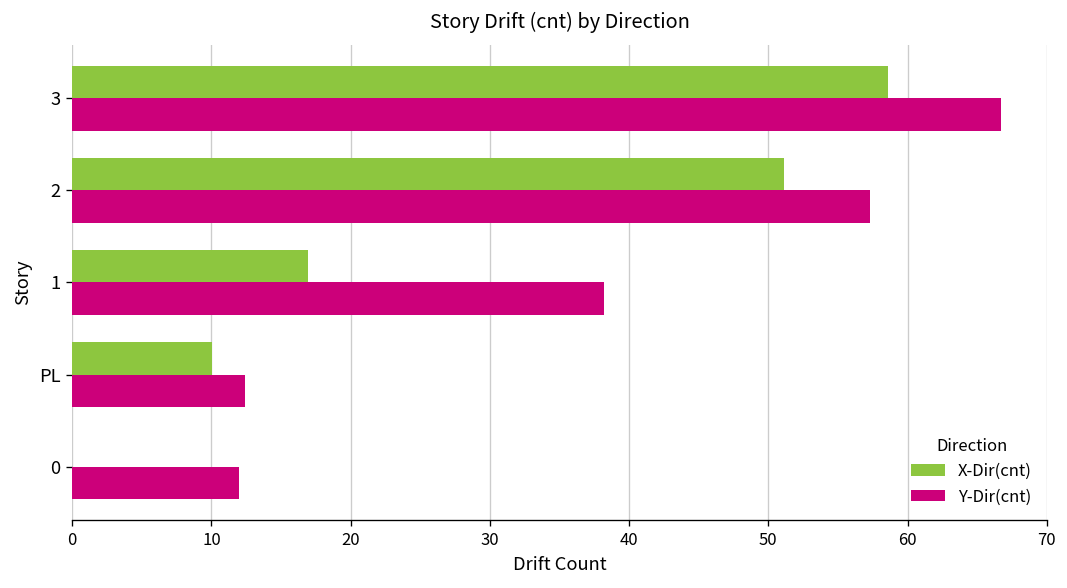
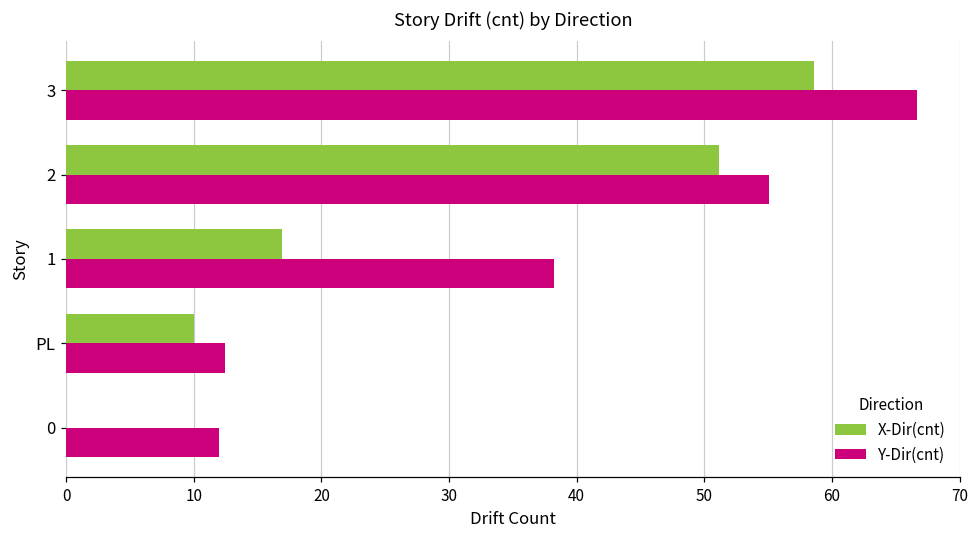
  {
    "X-Dir(cnt)": {
      "3": 58.6,
      "2": 51.2,
      "1": 16.9,
      "PL": 10.0,
      "0": 0.0
    },
    "Y-Dir(cnt)": {
      "3": 66.7,
-     "2": 57.3,
+     "2": 55.1,
      "1": 38.2,
      "PL": 12.4,
      "0": 12.0
    }
  }
